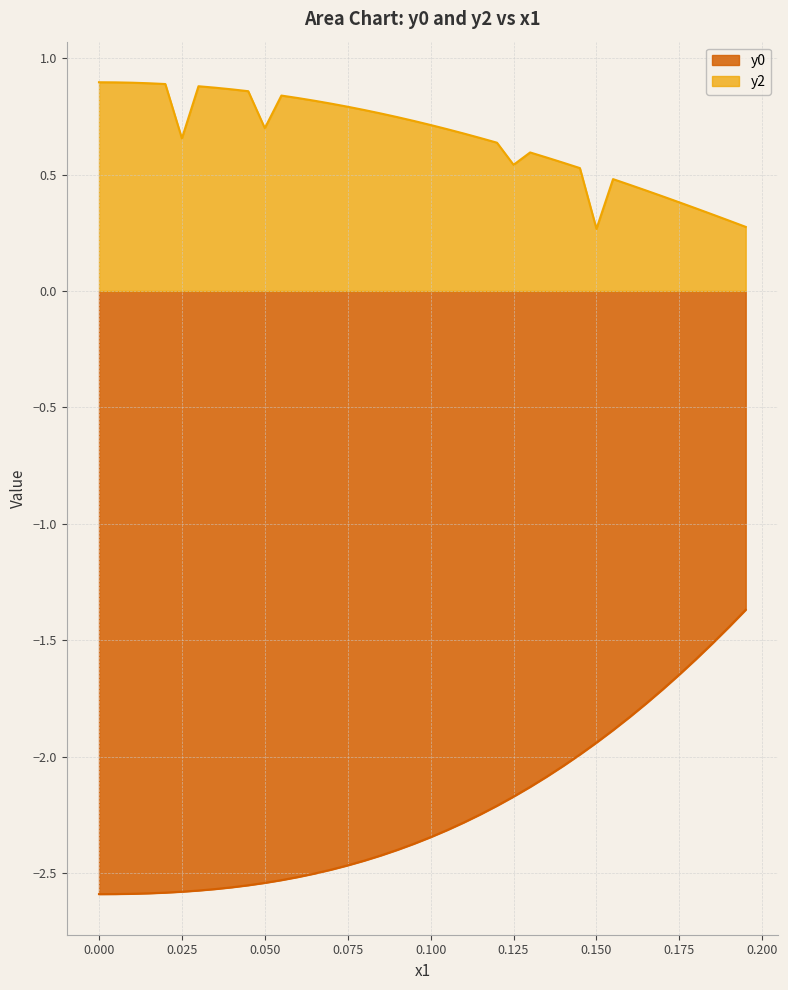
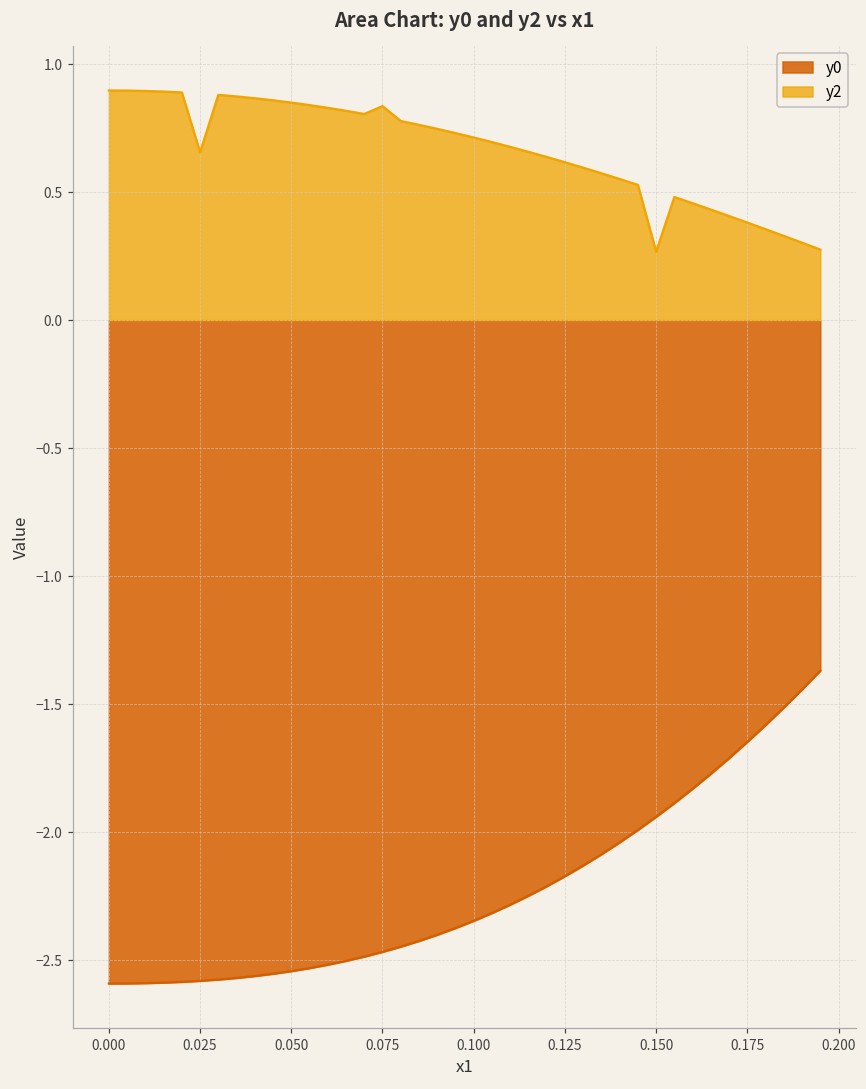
  {
    "y2": {
      "0.000": 0.90,
      "0.025": 0.66,
-     "0.050": 0.70,
-     "0.075": 0.79,
+     "0.050": 0.85,
+     "0.075": 0.84,
      "0.100": 0.71,
-     "0.125": 0.54,
+     "0.125": 0.62,
      "0.150": 0.27,
      "0.175": 0.38
    }
  }
